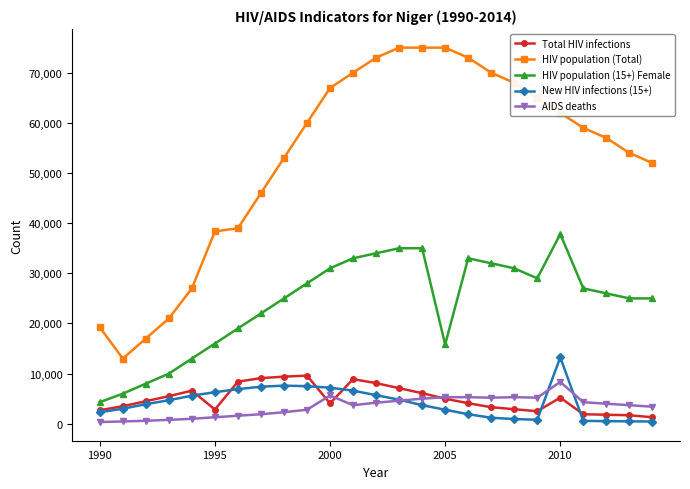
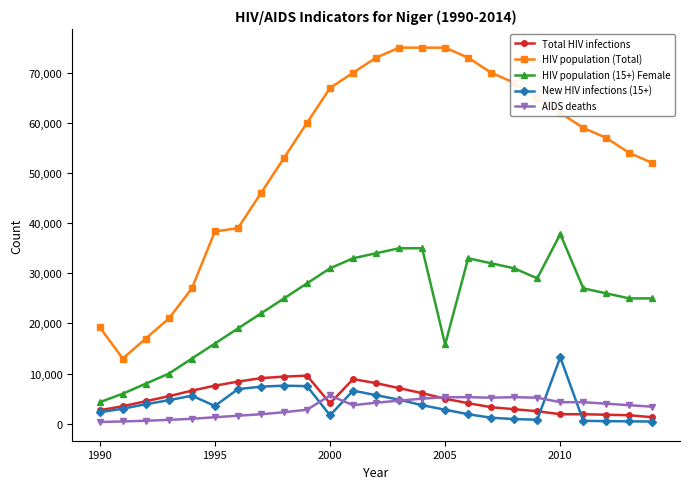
  {
    "Total HIV infections": {
-     "1995": "3,000",
+     "1995": "8,000",
      "2000": "4,000",
-     "2010": "5,000"
+     "2010": "2,000"
    },
    "HIV population (Total)": {
      "1990": "19,000",
      "1995": "38,000",
      "2000": "67,000",
      "2005": "75,000"
    },
    "HIV population (15+) Female": {
      "1990": "4,000",
      "1995": "16,000",
      "2000": "31,000",
      "2005": "16,000",
      "2010": "38,000"
    },
    "New HIV infections (15+)": {
-     "1995": "6,000",
-     "2000": "7,000",
+     "1995": "4,000",
+     "2000": "2,000",
      "2005": "3,000",
      "2010": "13,000"
    },
    "AIDS deaths": {
      "1990": "0",
      "1995": "1,000",
      "2000": "6,000",
-     "2010": "8,000"
+     "2010": "4,000"
    }
  }
